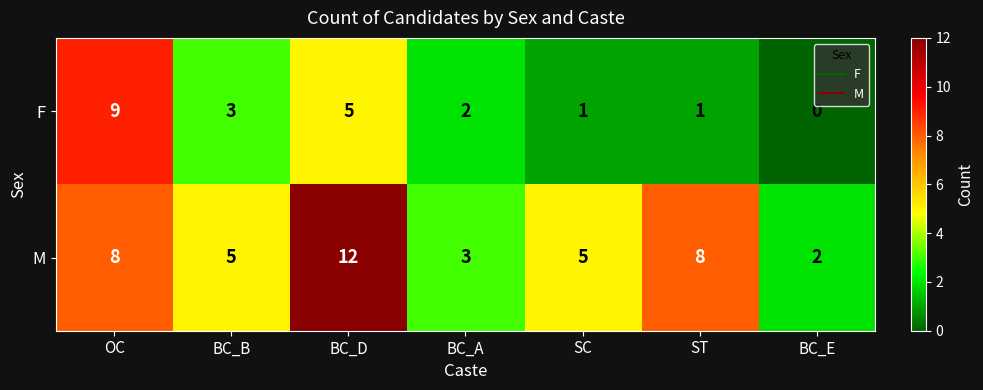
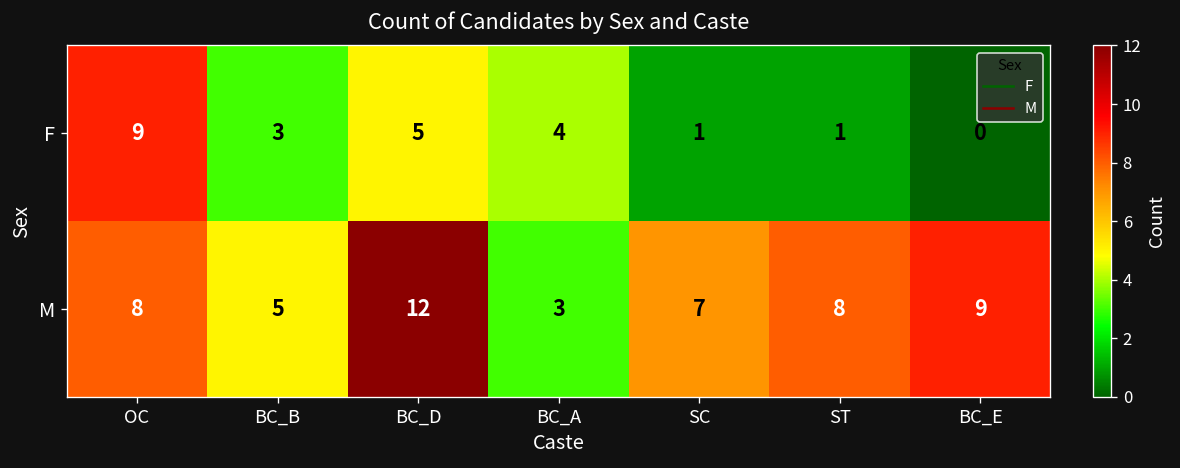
  {
    "F": {
      "OC": 9,
      "BC_B": 3,
      "BC_D": 5,
-     "BC_A": 2,
+     "BC_A": 4,
      "SC": 1,
      "ST": 1
    },
    "M": {
      "OC": 8,
      "BC_B": 5,
      "BC_D": 12,
      "BC_A": 3,
-     "SC": 5,
+     "SC": 7,
      "ST": 8,
-     "BC_E": 2
+     "BC_E": 9
    }
  }
